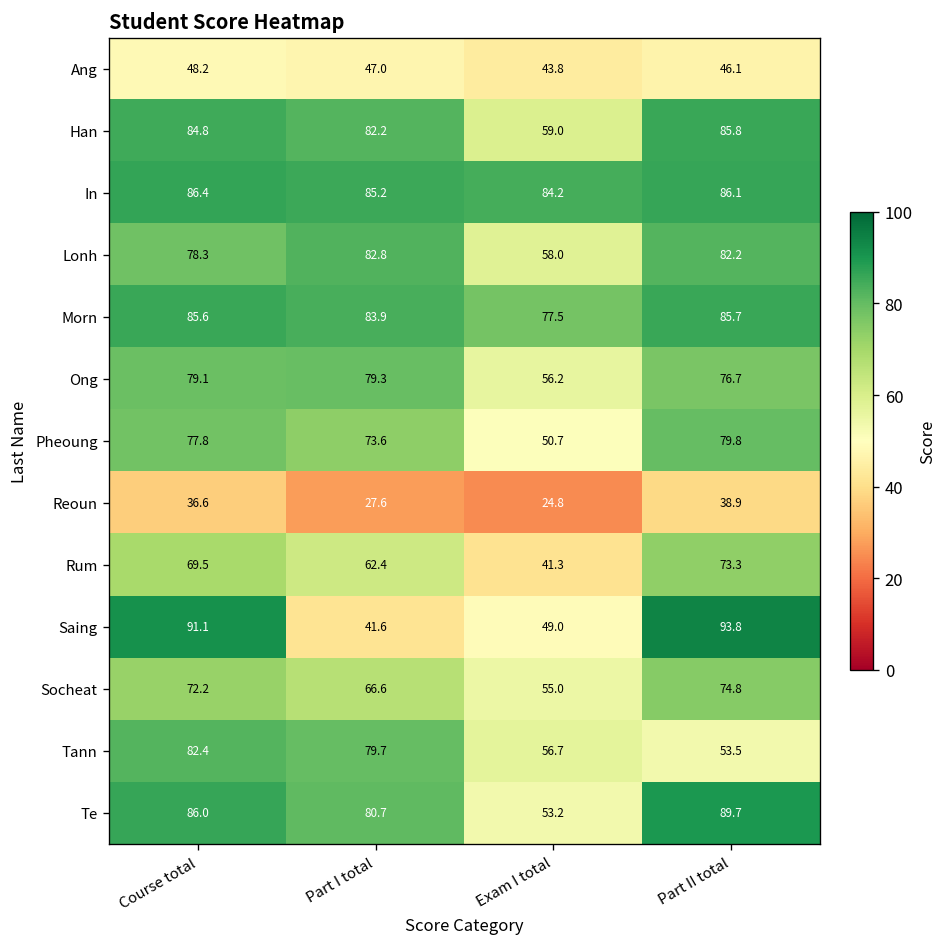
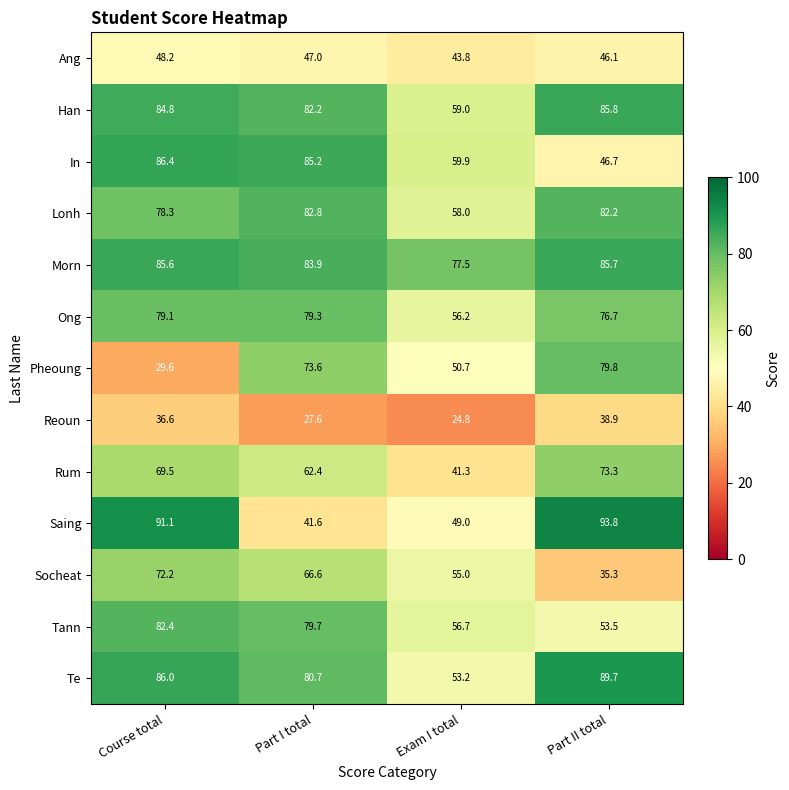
  {
    "Ang": {
      "Course total": 48.2,
      "Part I total": 47.0,
      "Exam I total": 43.8,
      "Part II total": 46.1
    },
    "Han": {
      "Course total": 84.8,
      "Part I total": 82.2,
      "Exam I total": 59.0,
      "Part II total": 85.8
    },
    "In": {
      "Course total": 86.4,
      "Part I total": 85.2,
-     "Exam I total": 84.2,
-     "Part II total": 86.1
+     "Exam I total": 59.9,
+     "Part II total": 46.7
    },
    "Lonh": {
      "Course total": 78.3,
      "Part I total": 82.8,
      "Exam I total": 58.0,
      "Part II total": 82.2
    },
    "Morn": {
      "Course total": 85.6,
      "Part I total": 83.9,
      "Exam I total": 77.5,
      "Part II total": 85.7
    },
    "Ong": {
      "Course total": 79.1,
      "Part I total": 79.3,
      "Exam I total": 56.2,
      "Part II total": 76.7
    },
    "Pheoung": {
-     "Course total": 77.8,
+     "Course total": 29.6,
      "Part I total": 73.6,
      "Exam I total": 50.7,
      "Part II total": 79.8
    },
    "Reoun": {
      "Course total": 36.6,
      "Part I total": 27.6,
      "Exam I total": 24.8,
      "Part II total": 38.9
    },
    "Rum": {
      "Course total": 69.5,
      "Part I total": 62.4,
      "Exam I total": 41.3,
      "Part II total": 73.3
    },
    "Saing": {
      "Course total": 91.1,
      "Part I total": 41.6,
      "Exam I total": 49.0,
      "Part II total": 93.8
    },
    "Socheat": {
      "Course total": 72.2,
      "Part I total": 66.6,
      "Exam I total": 55.0,
-     "Part II total": 74.8
+     "Part II total": 35.3
    },
    "Tann": {
      "Course total": 82.4,
      "Part I total": 79.7,
      "Exam I total": 56.7,
      "Part II total": 53.5
    },
    "Te": {
      "Course total": 86.0,
      "Part I total": 80.7,
      "Exam I total": 53.2,
      "Part II total": 89.7
    }
  }
